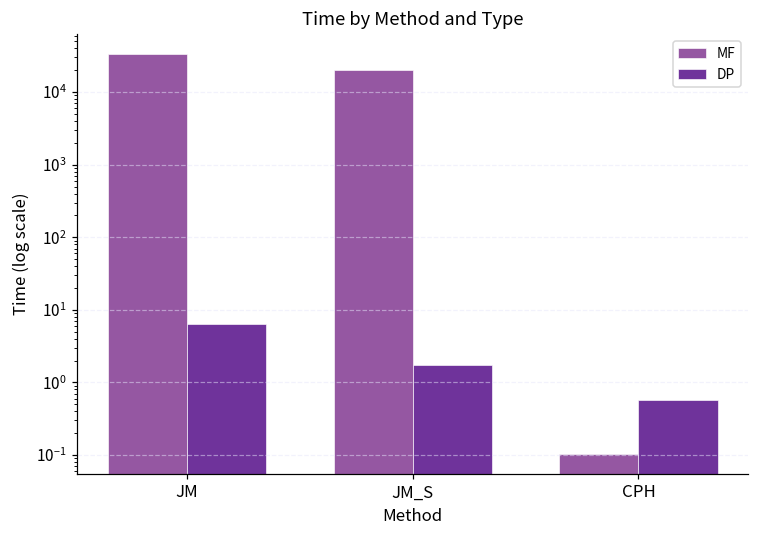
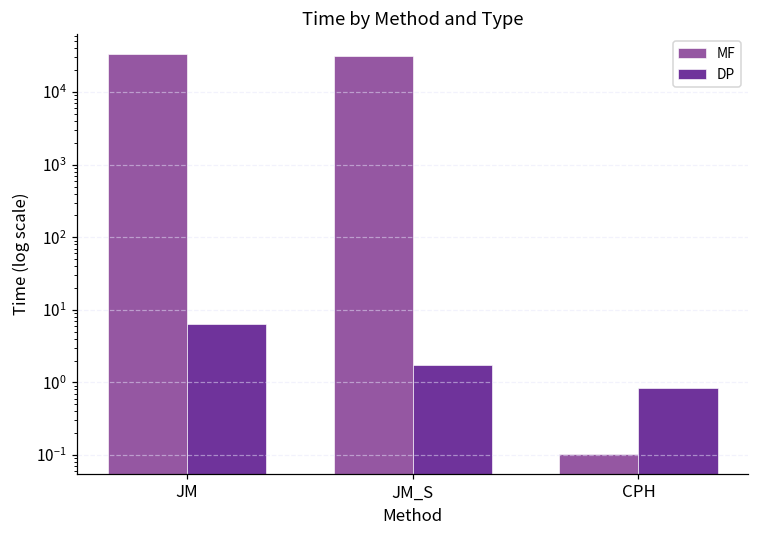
  {
    "MF": {
      "JM": 30000,
-     "JM_S": 20000,
+     "JM_S": 30000,
      "CPH": 0.10
    },
    "DP": {
      "JM": 6,
      "JM_S": 1.7,
-     "CPH": 0.6
+     "CPH": 0.8
    }
  }
